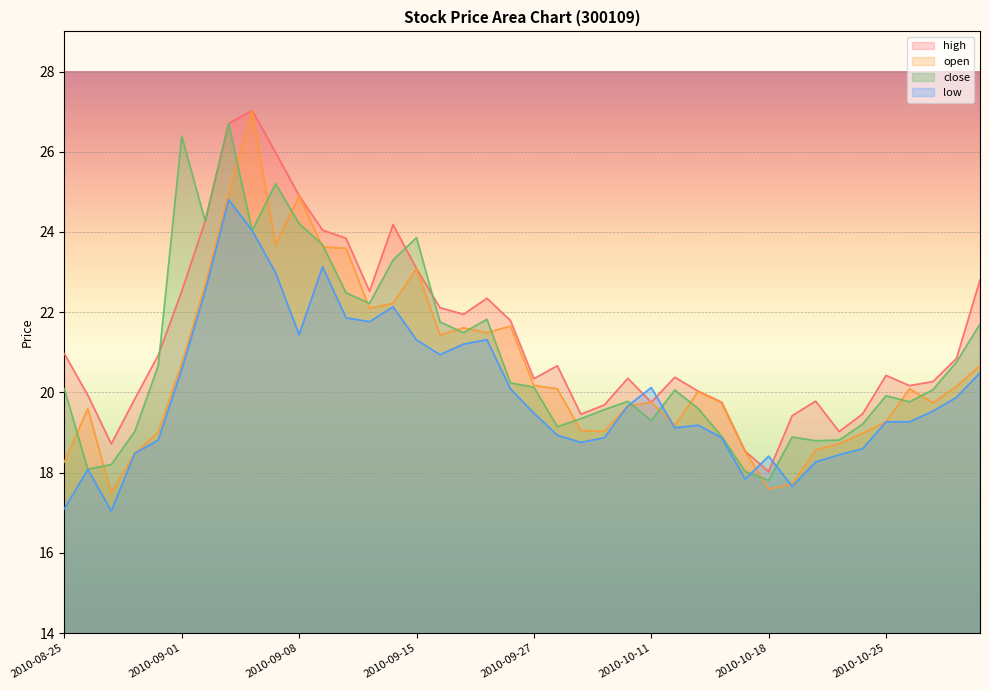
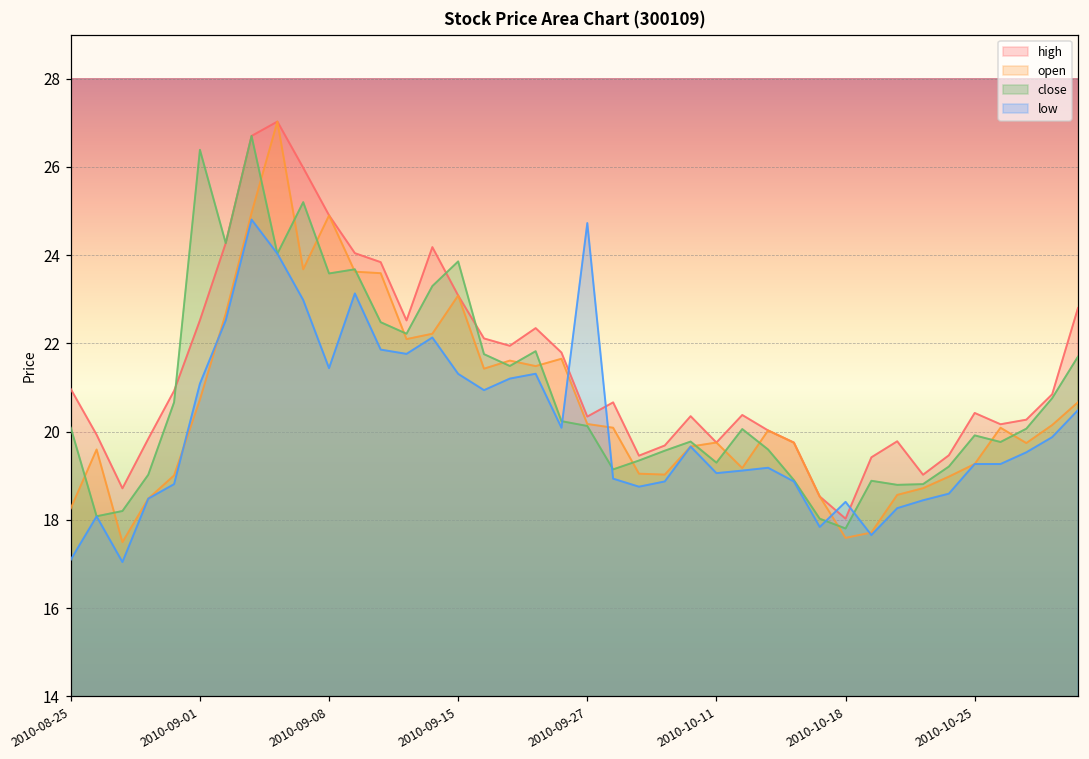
  {
    "close": {
      "2010-08-25": 20.1,
      "2010-09-01": 26.4,
-     "2010-09-08": 24.2,
+     "2010-09-08": 23.6,
      "2010-09-15": 23.9,
      "2010-10-11": 19.3,
      "2010-10-18": 17.8,
      "2010-10-25": 19.9
    },
    "low": {
      "2010-08-25": 17.1,
-     "2010-09-01": 20.6,
+     "2010-09-01": 21.1,
      "2010-09-08": 21.4,
      "2010-09-15": 21.3,
-     "2010-09-27": 19.5,
-     "2010-10-11": 20.1,
+     "2010-09-27": 24.7,
+     "2010-10-11": 19.1,
      "2010-10-18": 18.4
    }
  }
